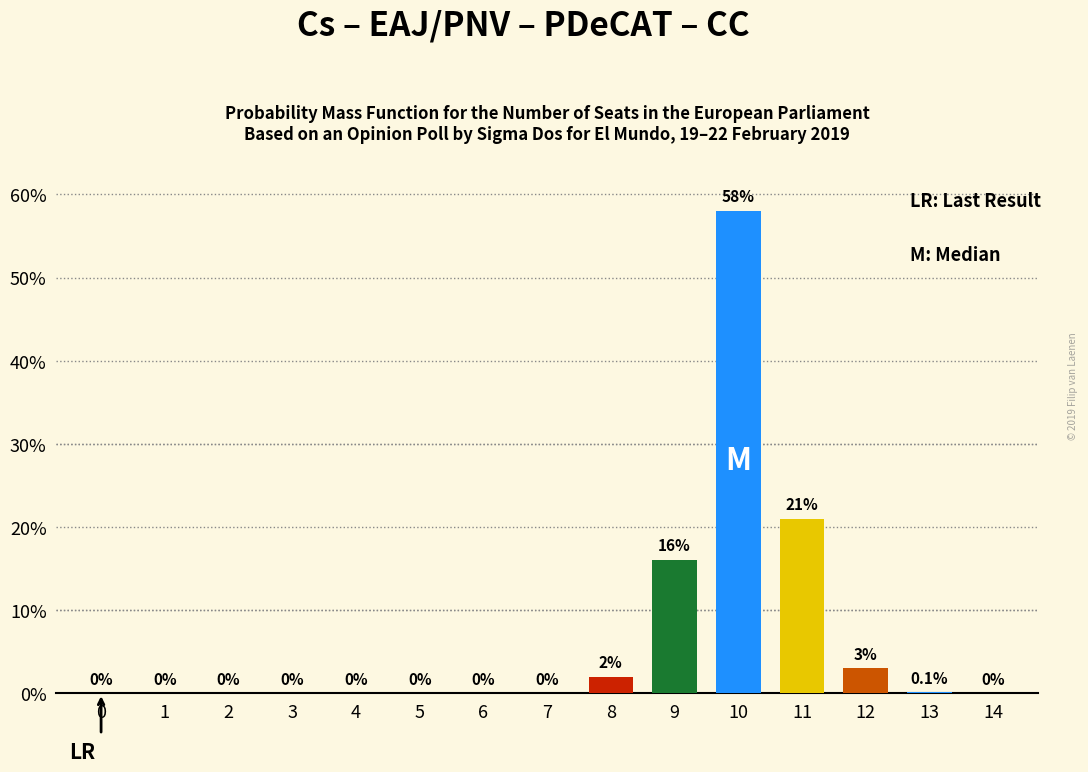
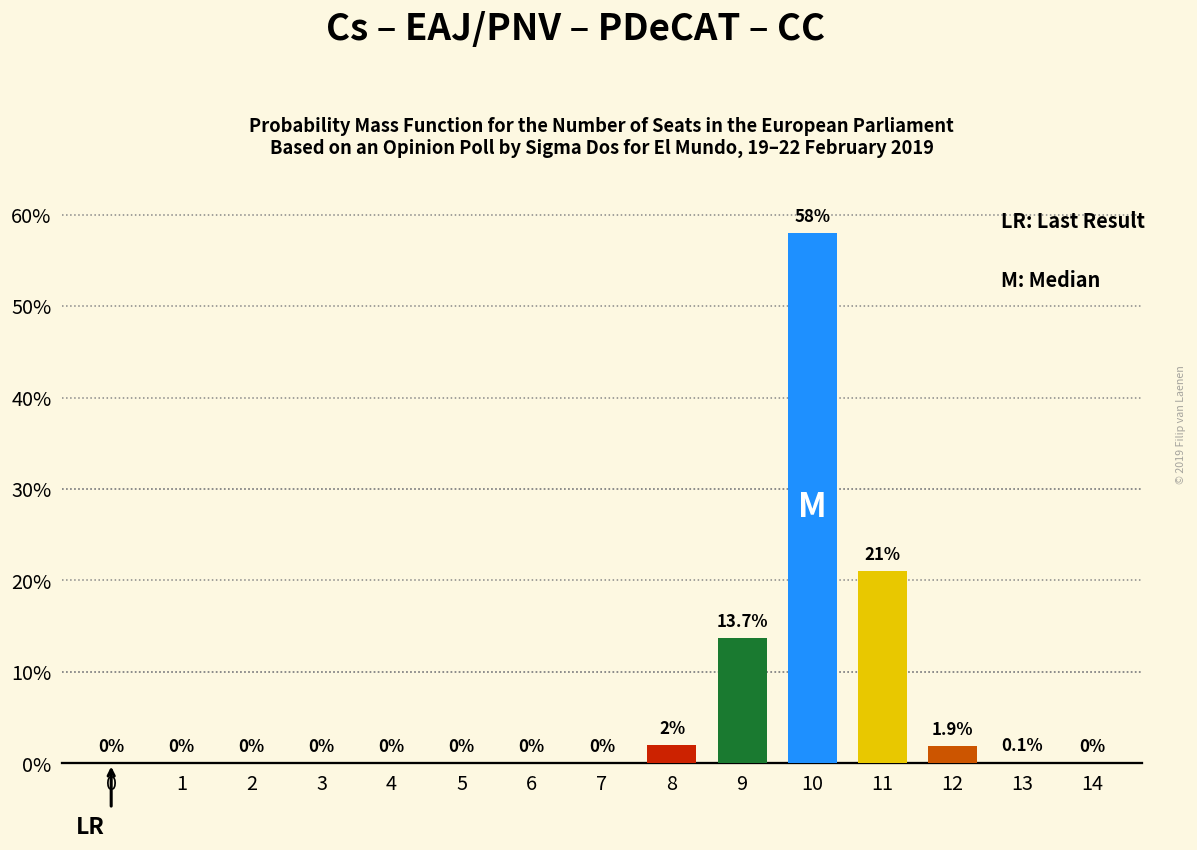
  {
    "0": "0%",
    "1": "0%",
    "2": "0%",
    "3": "0%",
    "4": "0%",
    "5": "0%",
    "6": "0%",
    "7": "0%",
    "8": "2%",
-   "9": "16%",
+   "9": "13.7%",
    "10": "58%",
    "11": "21%",
-   "12": "3%",
+   "12": "1.9%",
    "13": "0.1%",
    "14": "0%"
  }
